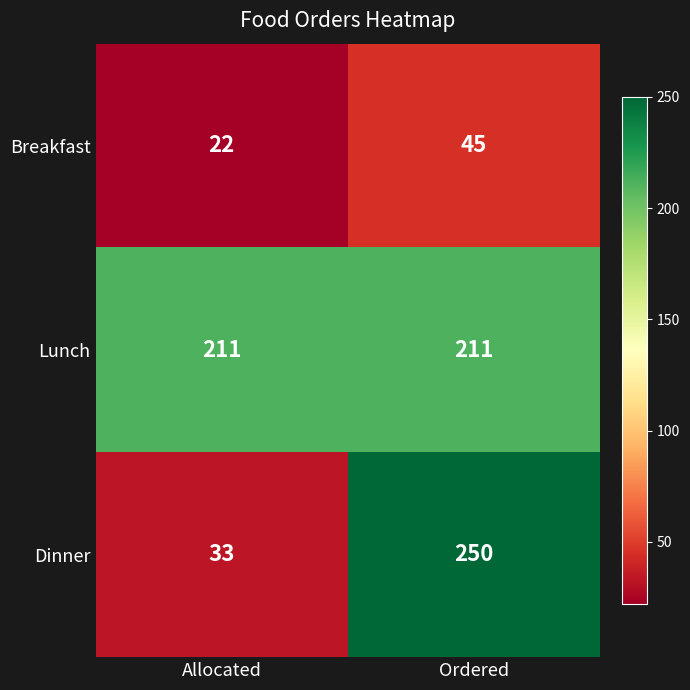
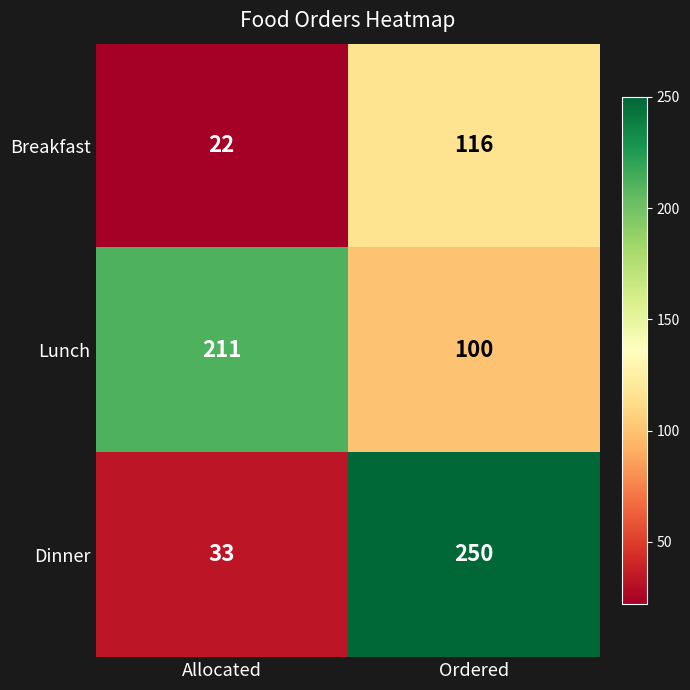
  {
    "Breakfast": {
      "Allocated": 22,
-     "Ordered": 45
+     "Ordered": 116
    },
    "Lunch": {
      "Allocated": 211,
-     "Ordered": 211
+     "Ordered": 100
    },
    "Dinner": {
      "Allocated": 33,
      "Ordered": 250
    }
  }
